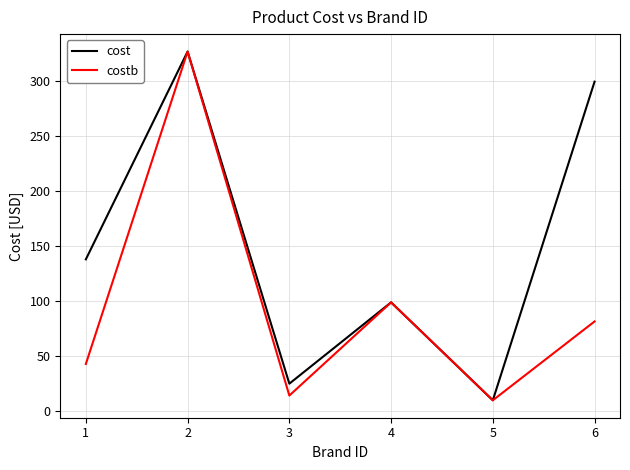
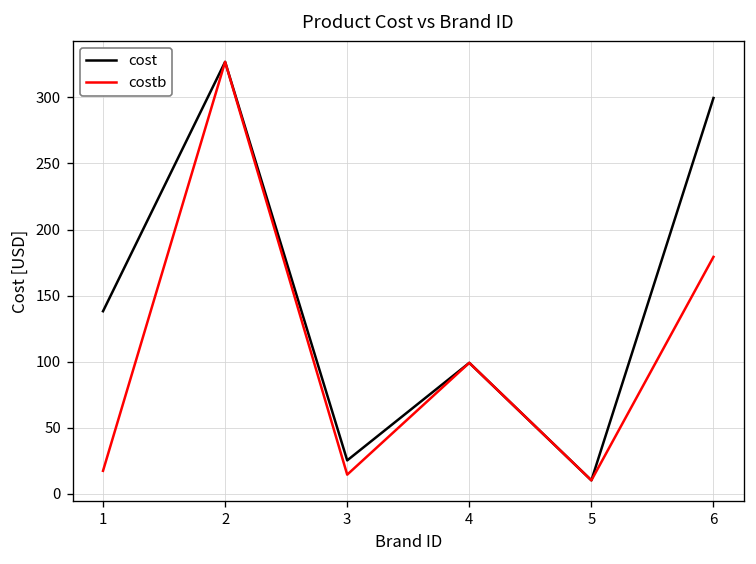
  {
    "cost": {
      "1": 138,
      "3": 25,
      "6": 300
    },
    "costb": {
-     "1": 43,
+     "1": 17,
      "3": 14,
-     "6": 82
+     "6": 179
    }
  }
